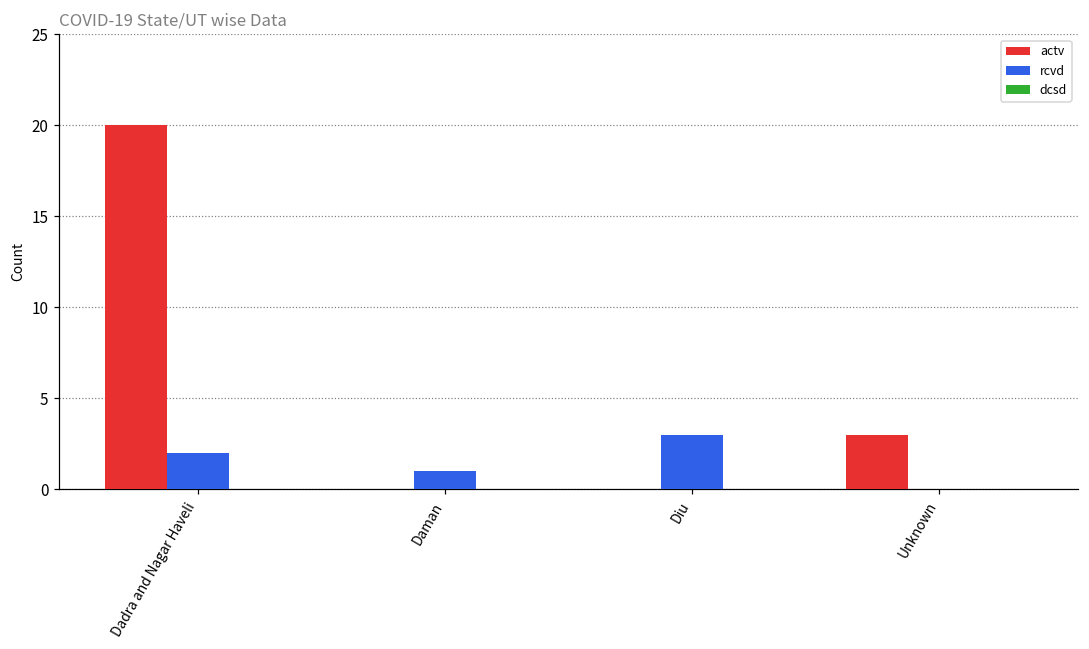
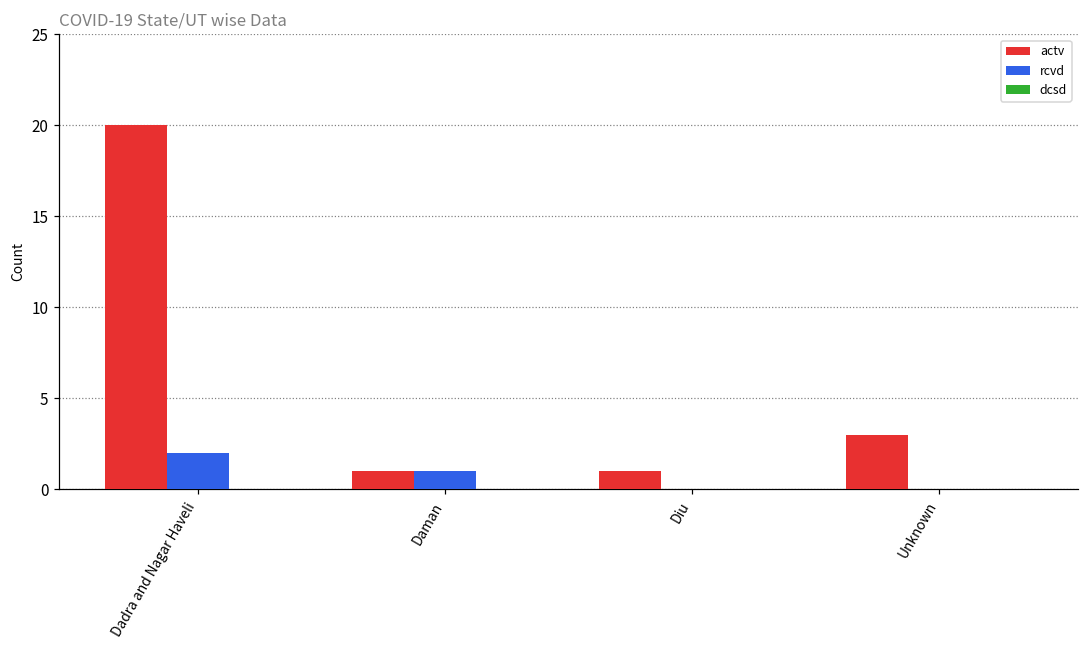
  {
    "actv": {
      "Dadra and Nagar Haveli": 20,
-     "Daman": 0,
-     "Diu": 0,
+     "Daman": 1,
+     "Diu": 1,
      "Unknown": 3
    },
    "rcvd": {
      "Dadra and Nagar Haveli": 2,
      "Daman": 1,
-     "Diu": 3,
+     "Diu": 0,
      "Unknown": 0
    },
    "dcsd": {
      "Dadra and Nagar Haveli": 0,
      "Daman": 0,
      "Diu": 0,
      "Unknown": 0
    }
  }
